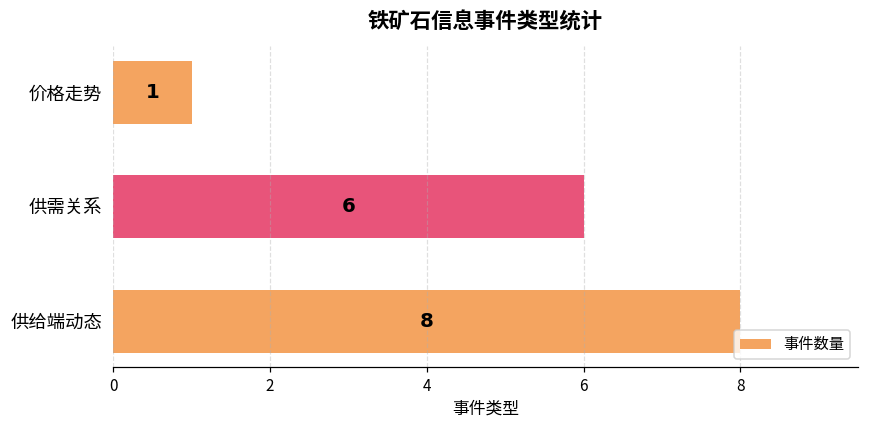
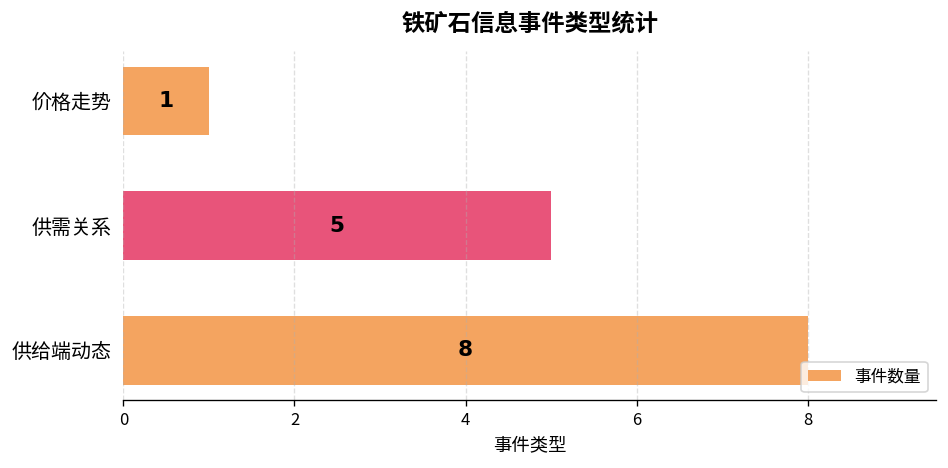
  {
    "价格走势": 1,
-   "供需关系": 6,
+   "供需关系": 5,
    "供给端动态": 8
  }
